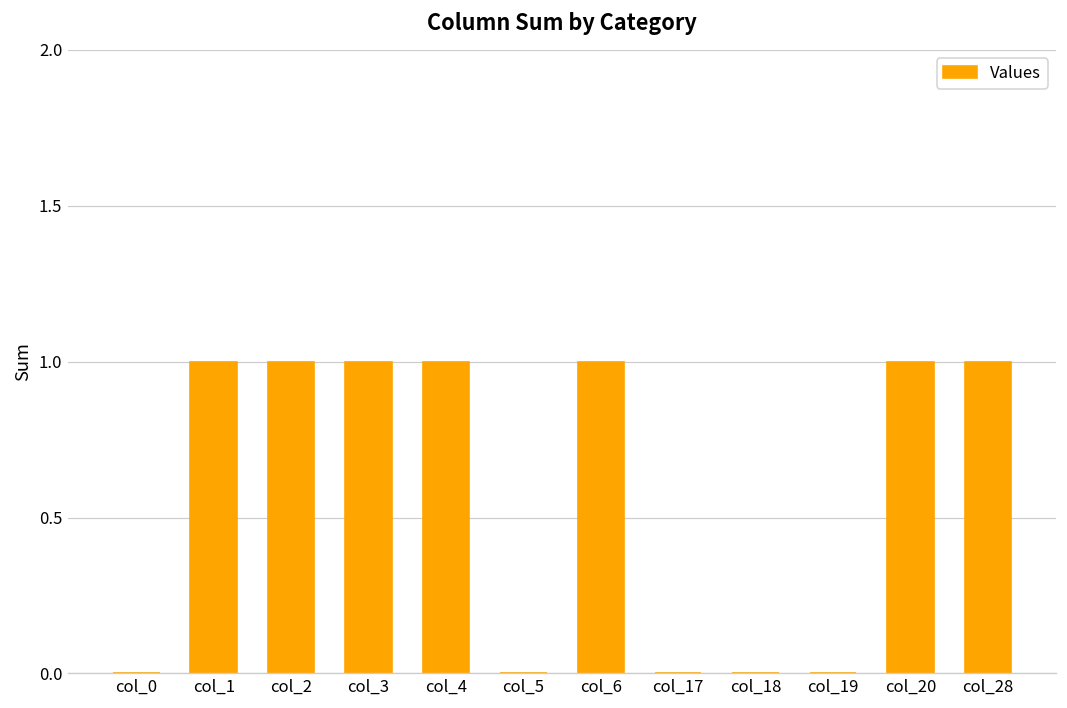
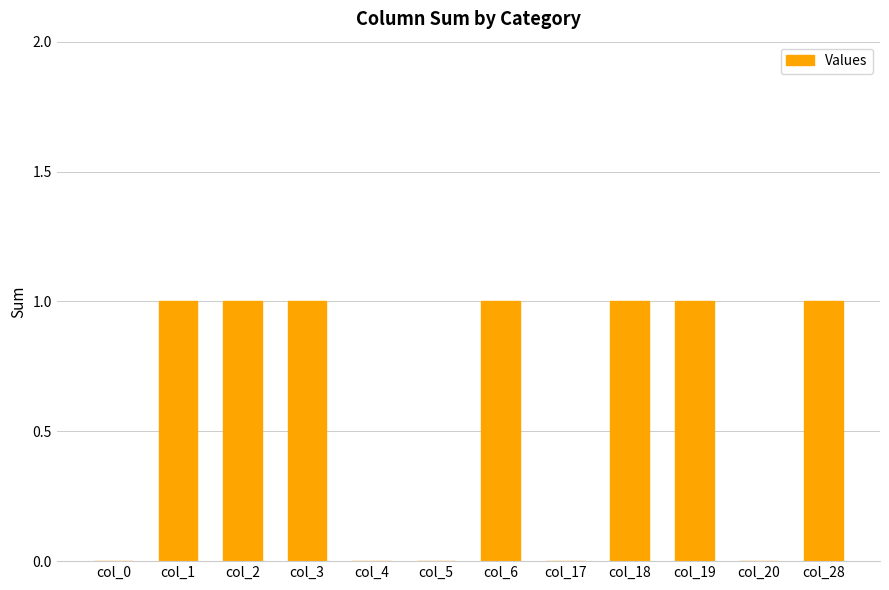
  {
    "col_0": 0,
    "col_1": 1,
    "col_2": 1,
    "col_3": 1,
-   "col_4": 1,
+   "col_4": 0,
    "col_5": 0,
    "col_6": 1,
    "col_17": 0,
-   "col_18": 0,
-   "col_19": 0,
-   "col_20": 1,
+   "col_18": 1,
+   "col_19": 1,
+   "col_20": 0,
    "col_28": 1
  }
